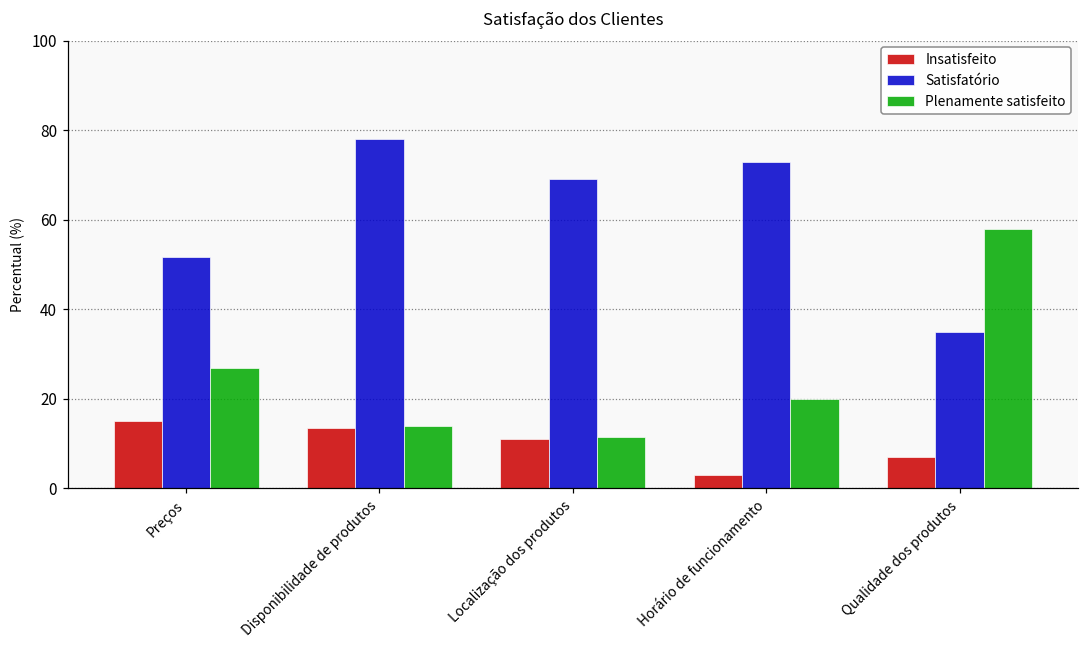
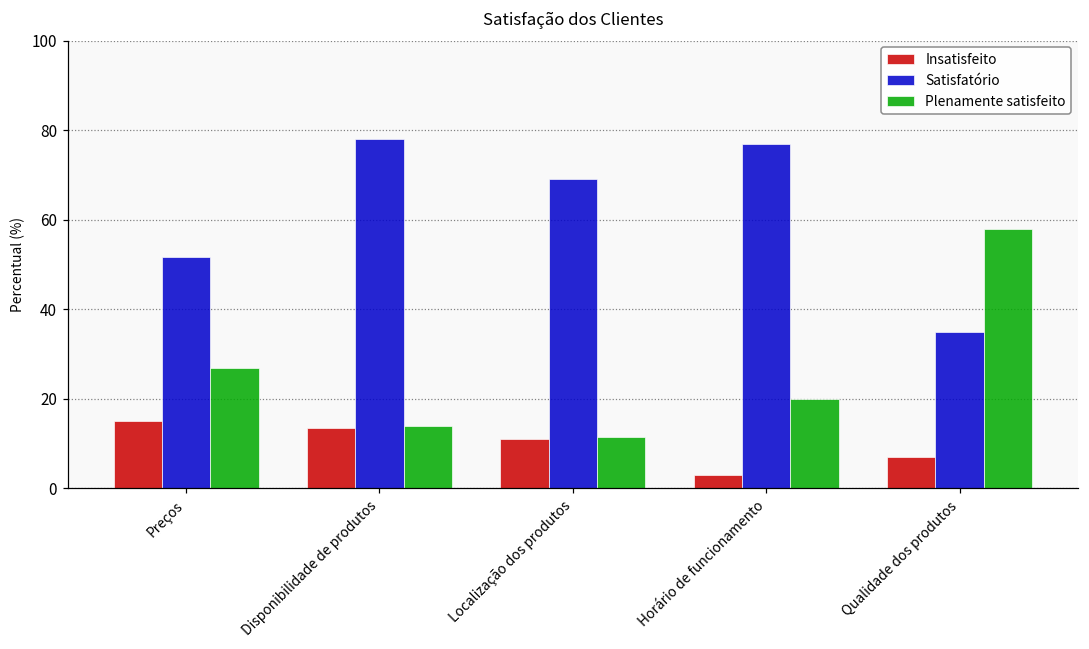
  {
    "Insatisfeito": {
      "Preços": 15,
      "Disponibilidade de produtos": 14,
      "Localização dos produtos": 11,
      "Horário de funcionamento": 3,
      "Qualidade dos produtos": 7
    },
    "Satisfatório": {
      "Preços": 52,
      "Disponibilidade de produtos": 78,
      "Localização dos produtos": 69,
-     "Horário de funcionamento": 73,
+     "Horário de funcionamento": 77,
      "Qualidade dos produtos": 35
    },
    "Plenamente satisfeito": {
      "Preços": 27,
      "Disponibilidade de produtos": 14,
      "Localização dos produtos": 11,
      "Horário de funcionamento": 20,
      "Qualidade dos produtos": 58
    }
  }
